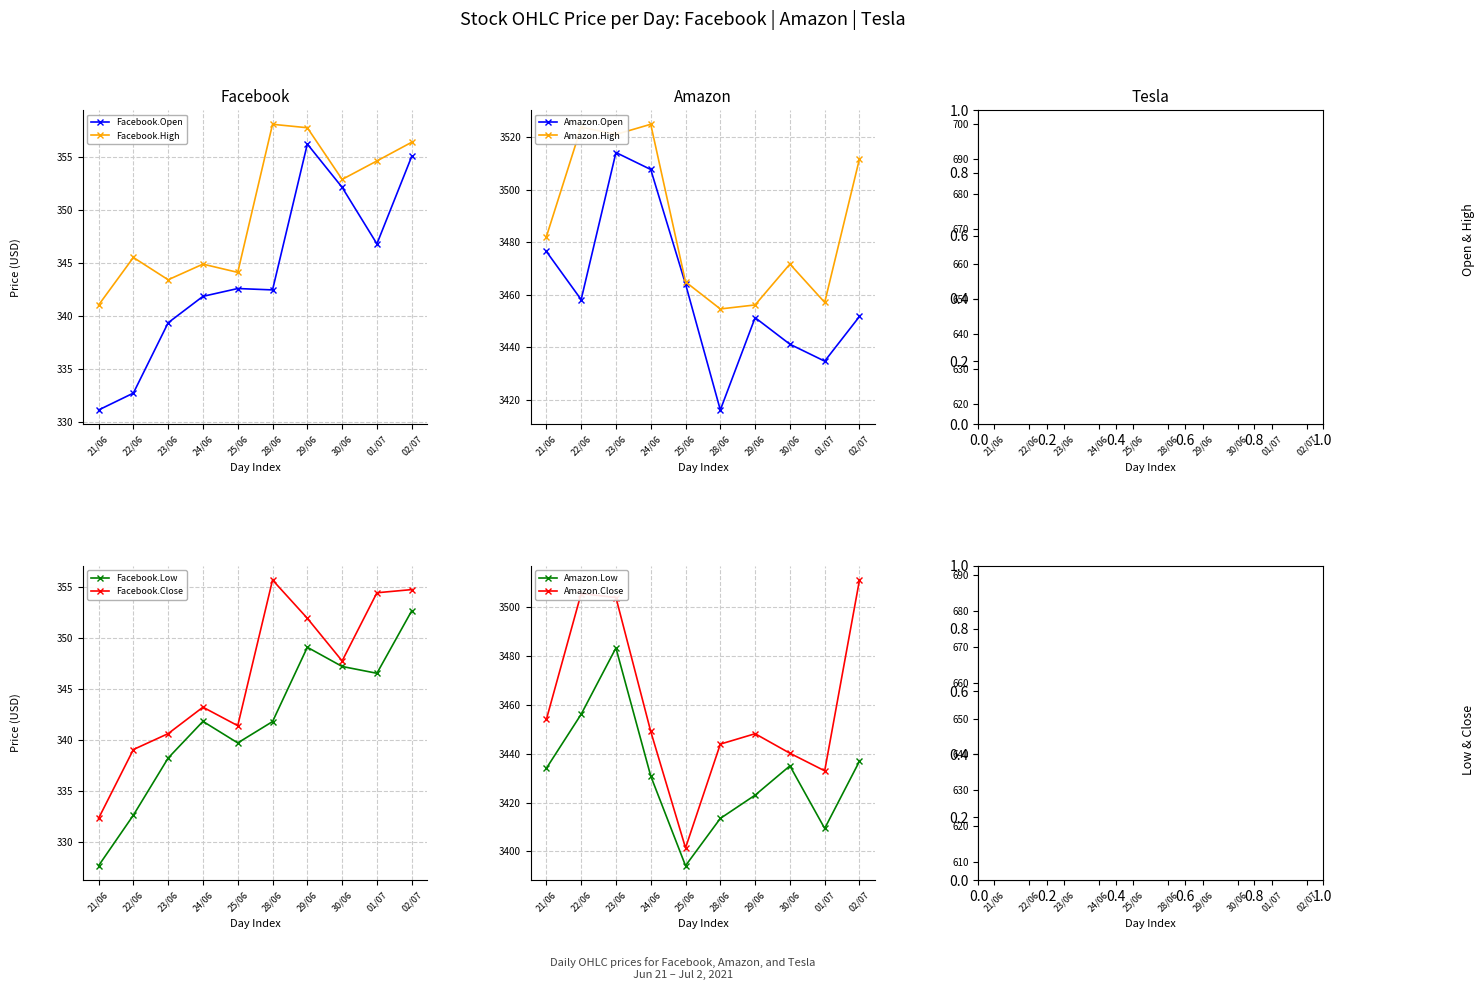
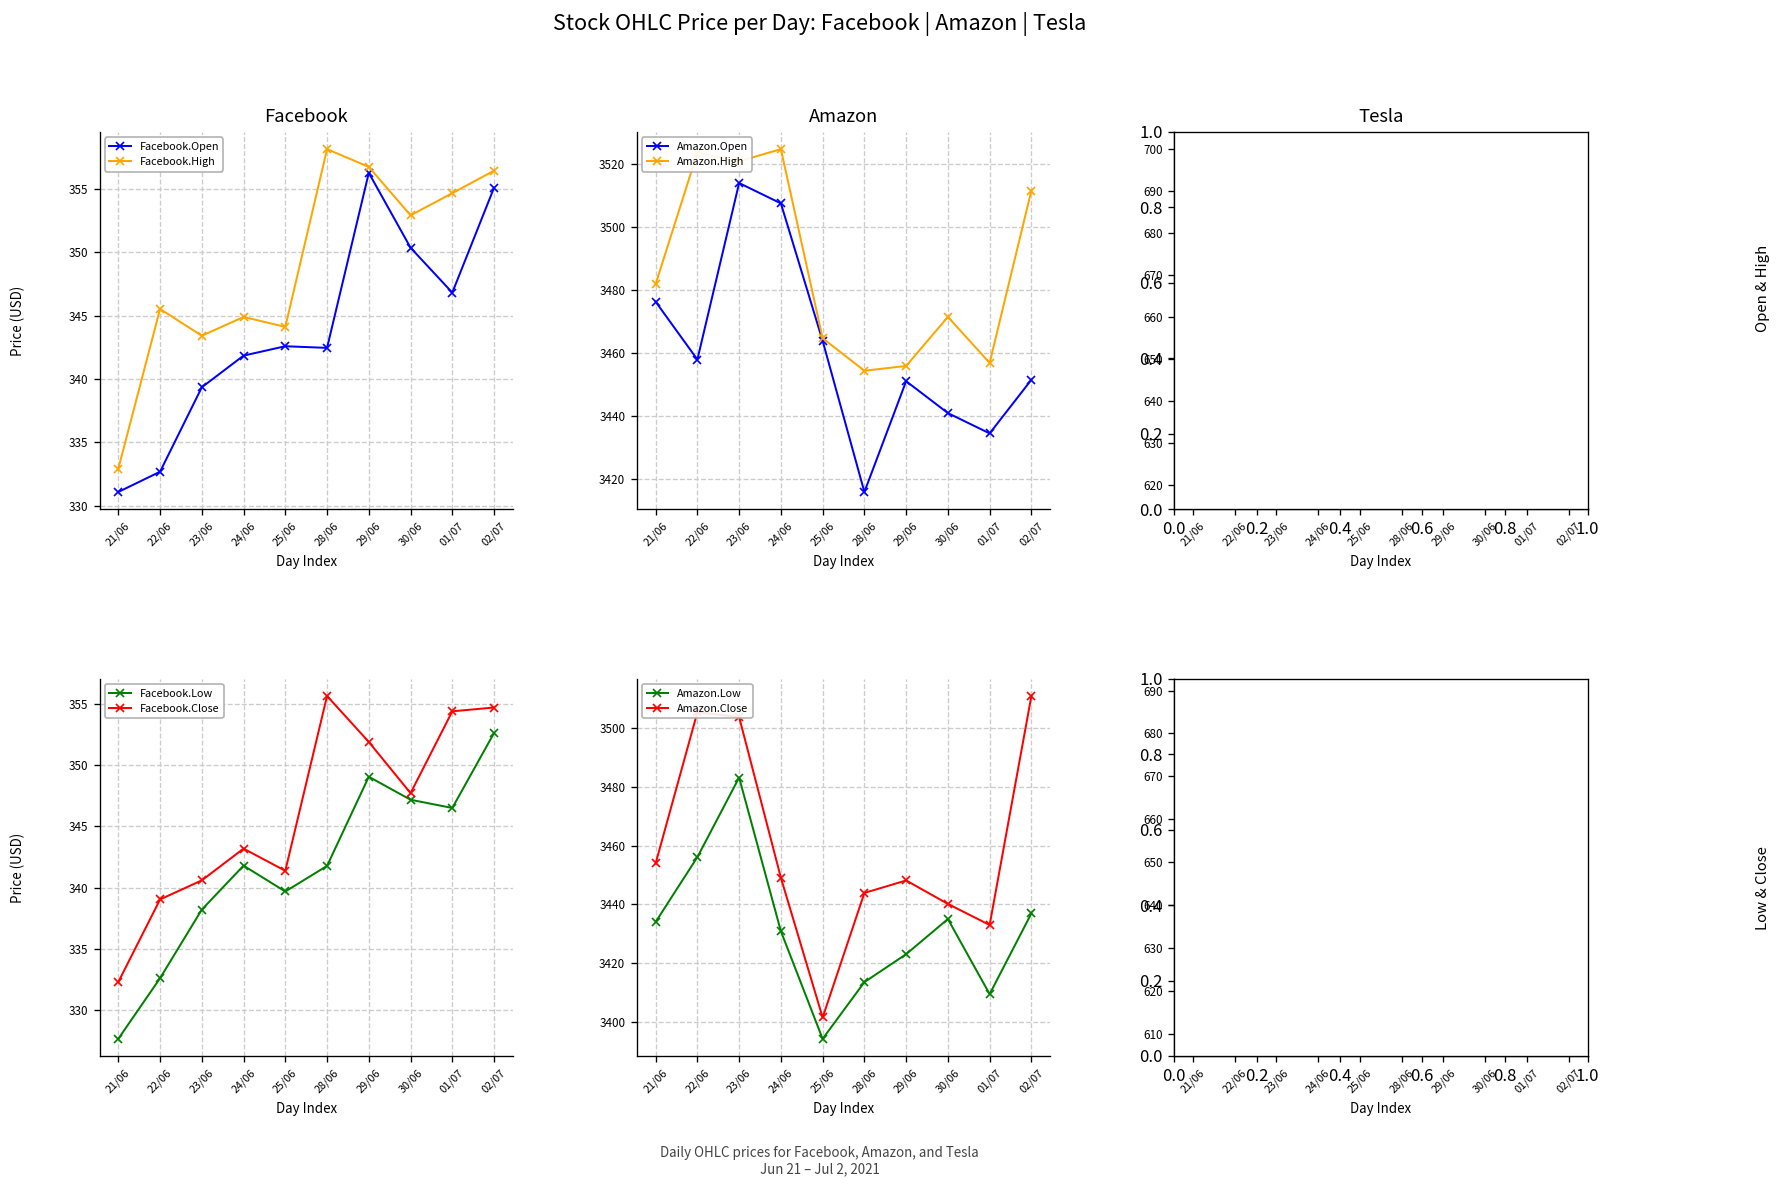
  {
    "Facebook": {
      "Facebook.Open": {
        "21/06": 331.1,
        "22/06": 332.7,
        "23/06": 339.4,
        "24/06": 341.9,
        "25/06": 342.6,
        "28/06": 342.5,
        "29/06": 356.3,
-       "30/06": 352.2,
+       "30/06": 350.4,
        "01/07": 346.8,
        "02/07": 355.1
      },
      "Facebook.High": {
-       "21/06": 341.0,
+       "21/06": 332.9,
        "22/06": 345.5,
        "23/06": 343.4,
        "24/06": 344.9,
        "25/06": 344.1,
        "28/06": 358.1,
-       "29/06": 357.8,
+       "29/06": 356.7,
        "30/06": 352.9,
        "01/07": 354.7,
        "02/07": 356.4
      }
    },
    "Amazon": {
      "Amazon.Open": {
        "21/06": 3476,
        "22/06": 3458,
        "23/06": 3514,
        "24/06": 3508,
        "28/06": 3416,
        "29/06": 3451,
        "30/06": 3441,
        "01/07": 3435,
        "02/07": 3452
      },
      "Amazon.High": {
        "21/06": 3482,
        "24/06": 3525,
        "28/06": 3455,
        "29/06": 3456,
        "30/06": 3472,
        "01/07": 3457,
        "02/07": 3512
      }
    }
  }
